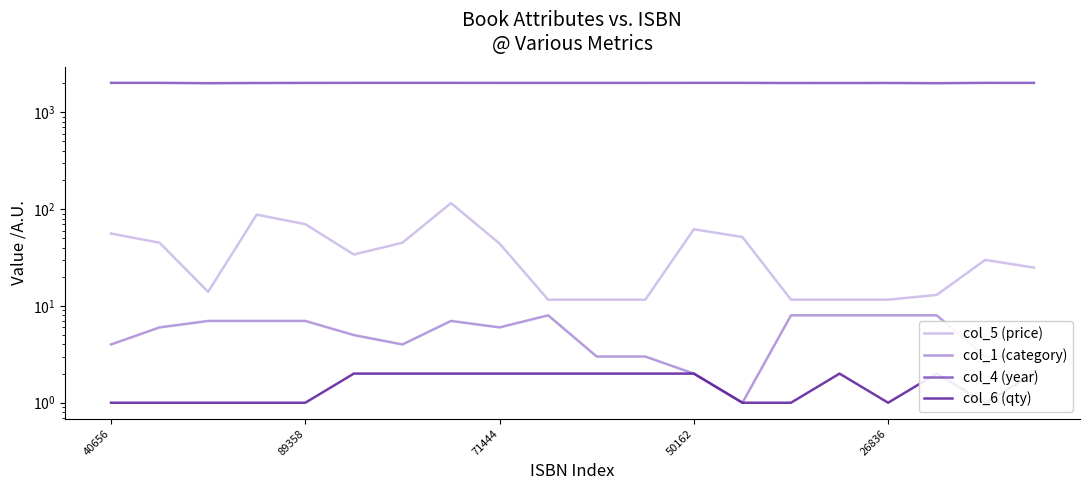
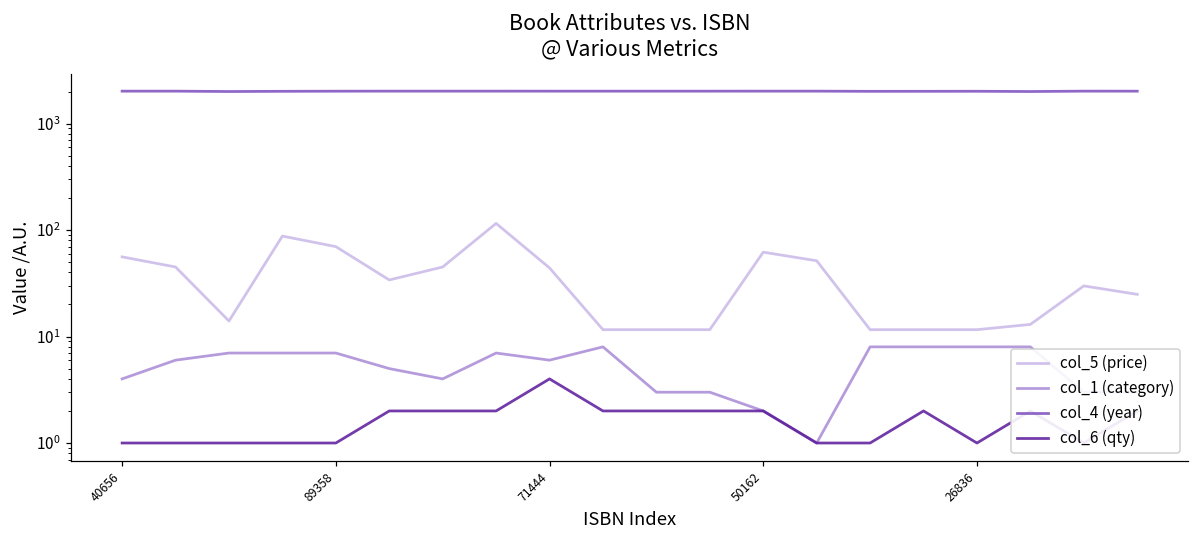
  {
    "col_4 (year)": {
      "40656": 2000,
      "89358": 2000,
      "71444": 2000,
      "50162": 2000,
      "26836": 2000
    },
    "col_6 (qty)": {
      "40656": 1,
      "89358": 1,
-     "71444": 2,
+     "71444": 4,
      "26836": 1
    }
  }
